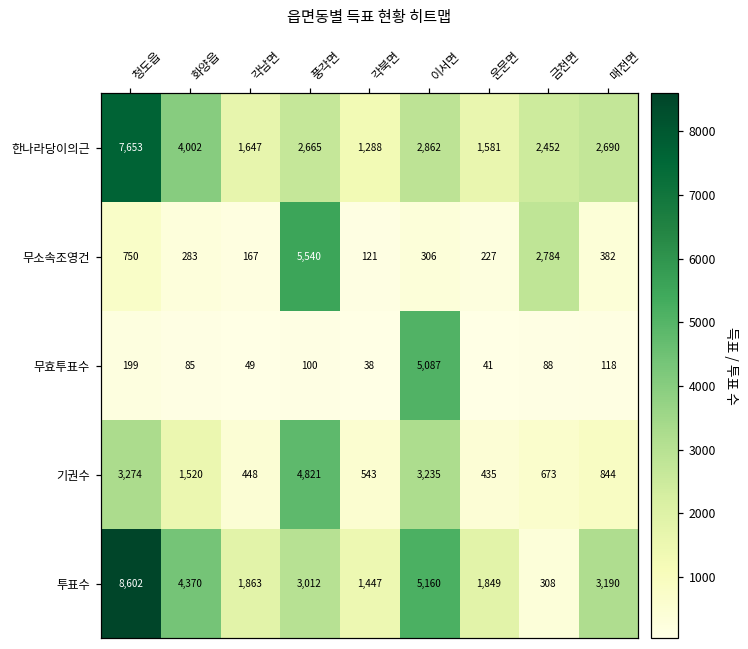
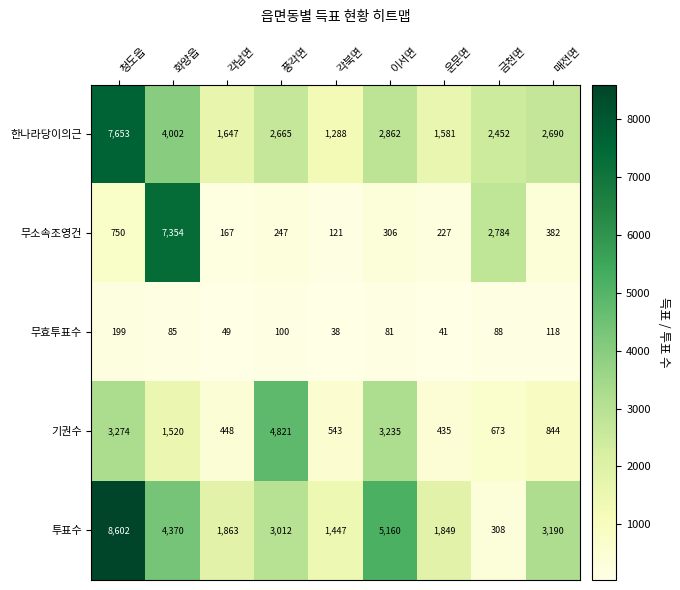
  {
    "한나라당이의근": {
      "청도읍": "7,653",
      "화양읍": "4,002",
      "각남면": "1,647",
      "풍각면": "2,665",
      "각북면": "1,288",
      "이서면": "2,862",
      "운문면": "1,581",
      "금천면": "2,452",
      "매전면": "2,690"
    },
    "무소속조영건": {
      "청도읍": "750",
-     "화양읍": "283",
+     "화양읍": "7,354",
      "각남면": "167",
-     "풍각면": "5,540",
+     "풍각면": "247",
      "각북면": "121",
      "이서면": "306",
      "운문면": "227",
      "금천면": "2,784",
      "매전면": "382"
    },
    "무효투표수": {
      "청도읍": "199",
      "화양읍": "85",
      "각남면": "49",
      "풍각면": "100",
      "각북면": "38",
-     "이서면": "5,087",
+     "이서면": "81",
      "운문면": "41",
      "금천면": "88",
      "매전면": "118"
    },
    "기권수": {
      "청도읍": "3,274",
      "화양읍": "1,520",
      "각남면": "448",
      "풍각면": "4,821",
      "각북면": "543",
      "이서면": "3,235",
      "운문면": "435",
      "금천면": "673",
      "매전면": "844"
    },
    "투표수": {
      "청도읍": "8,602",
      "화양읍": "4,370",
      "각남면": "1,863",
      "풍각면": "3,012",
      "각북면": "1,447",
      "이서면": "5,160",
      "운문면": "1,849",
      "금천면": "308",
      "매전면": "3,190"
    }
  }
